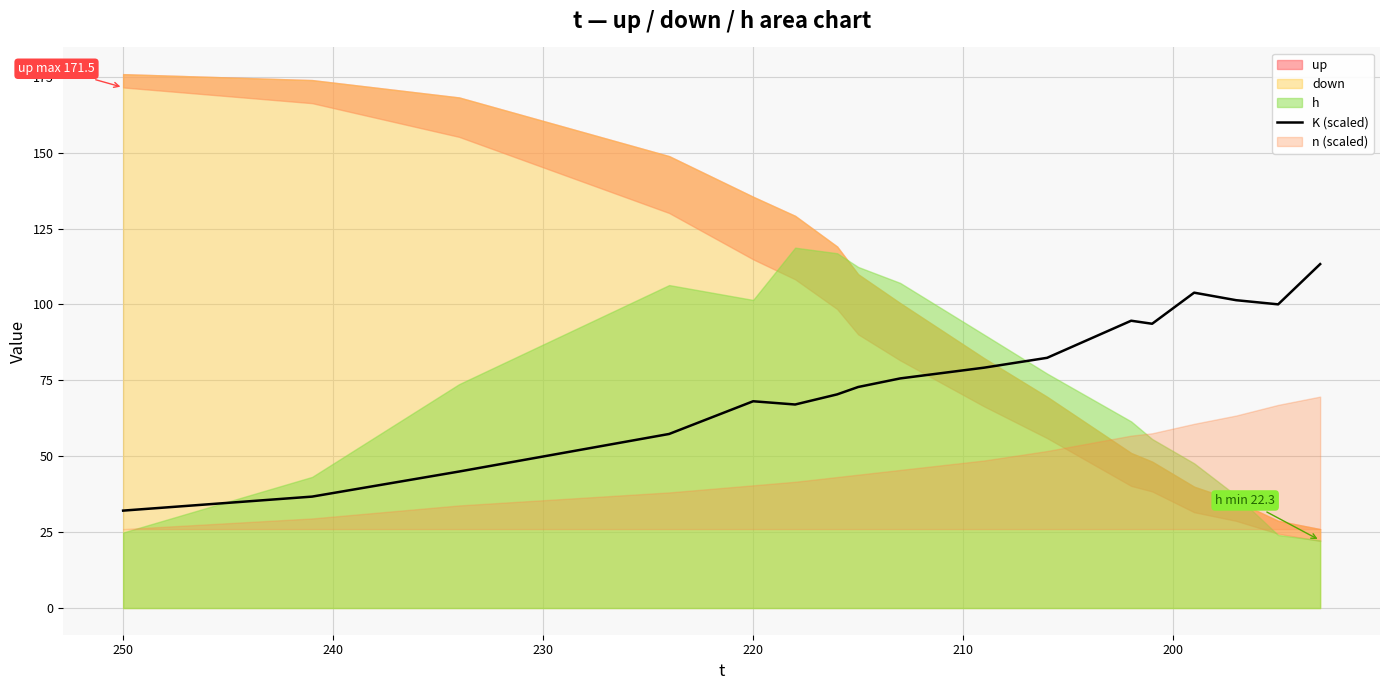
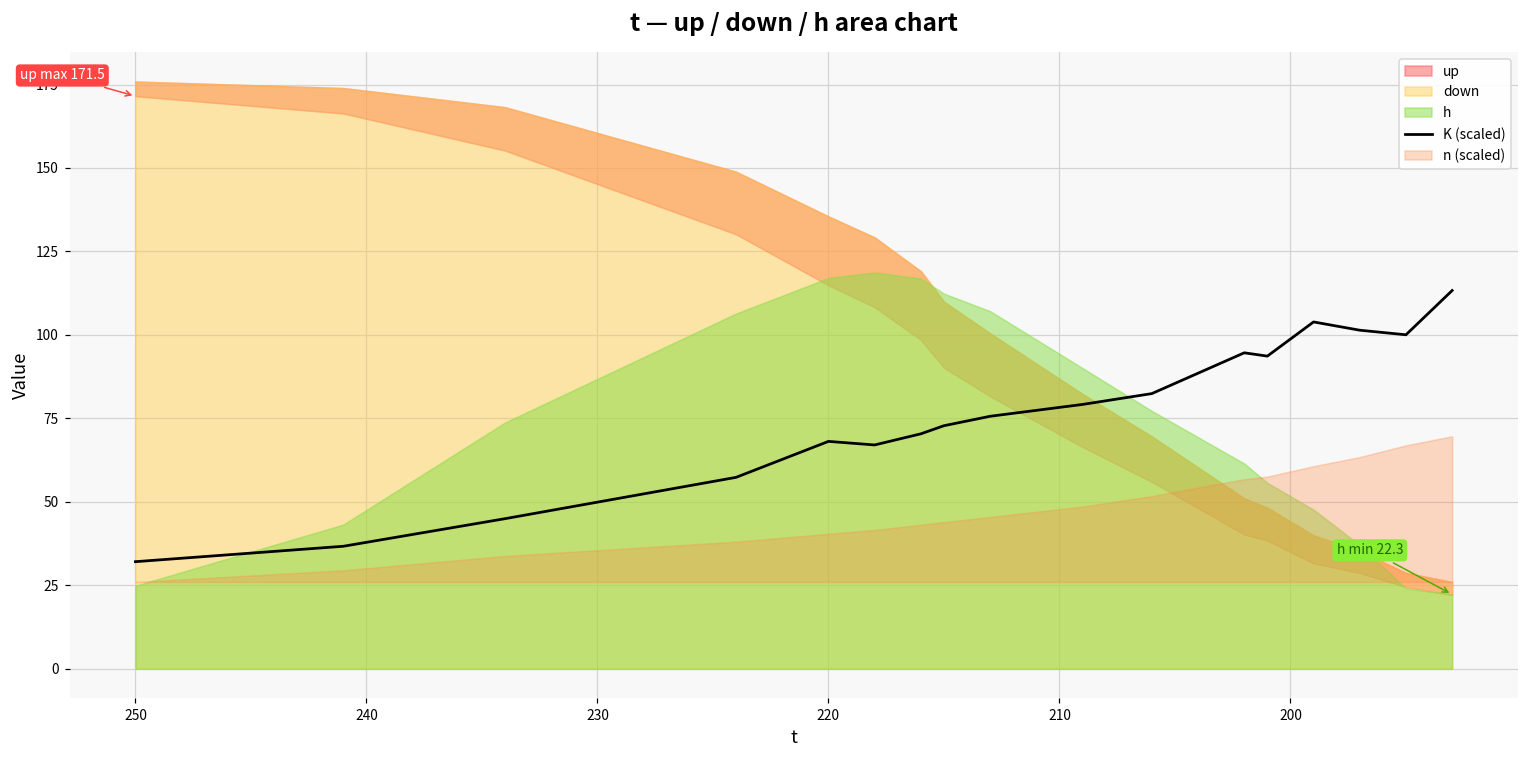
  {
    "K (scaled)": {
      "250": 32,
      "220": 68
    },
    "h": {
      "250": 25,
-     "220": 101
+     "220": 117
    }
  }
